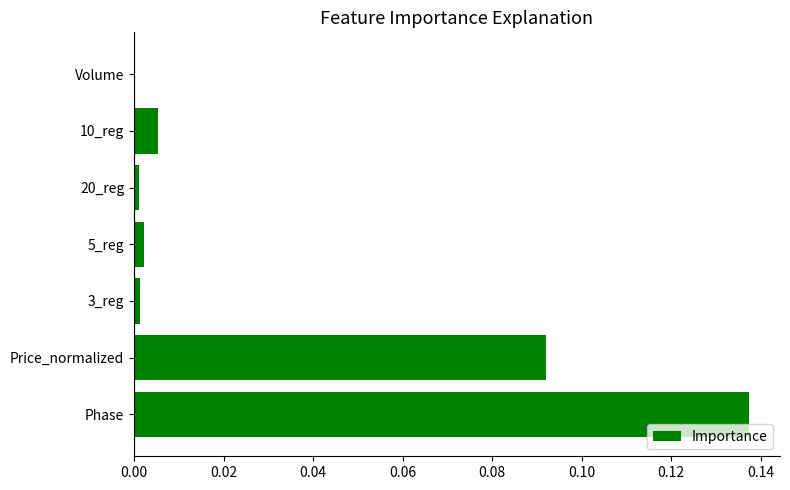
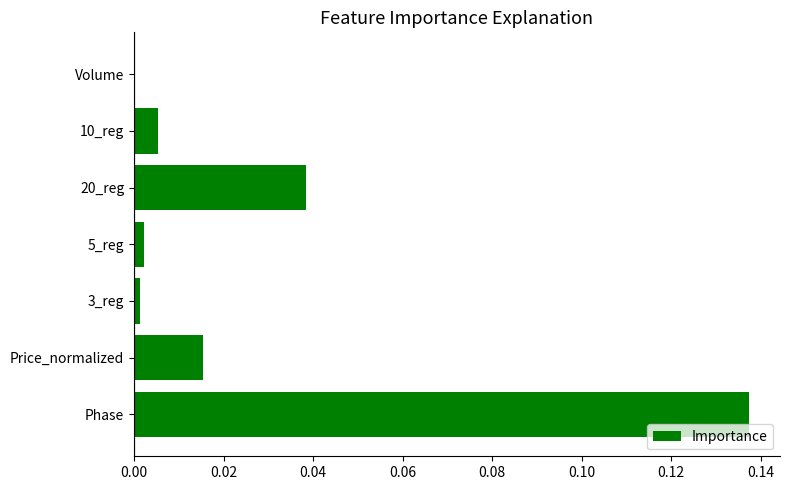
  {
    "Volume": 0.000,
    "10_reg": 0.005,
-   "20_reg": 0.001,
+   "20_reg": 0.038,
    "5_reg": 0.002,
    "3_reg": 0.001,
-   "Price_normalized": 0.092,
+   "Price_normalized": 0.015,
    "Phase": 0.137
  }
